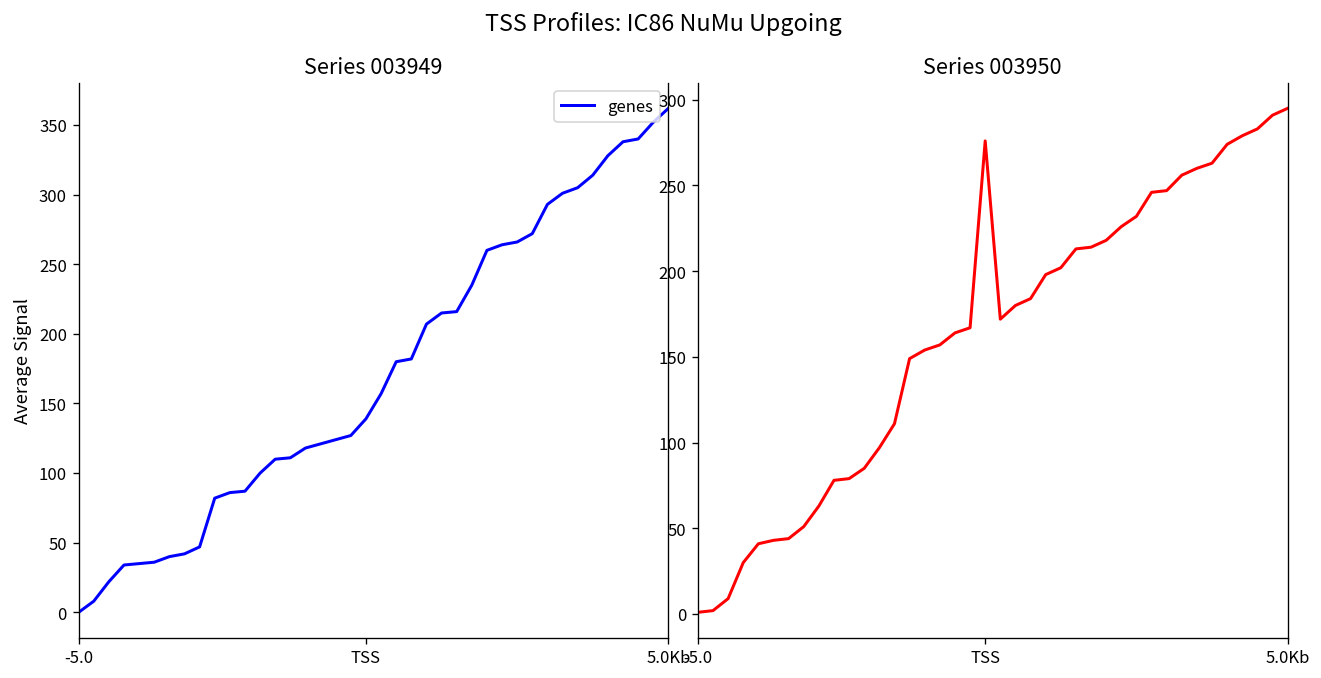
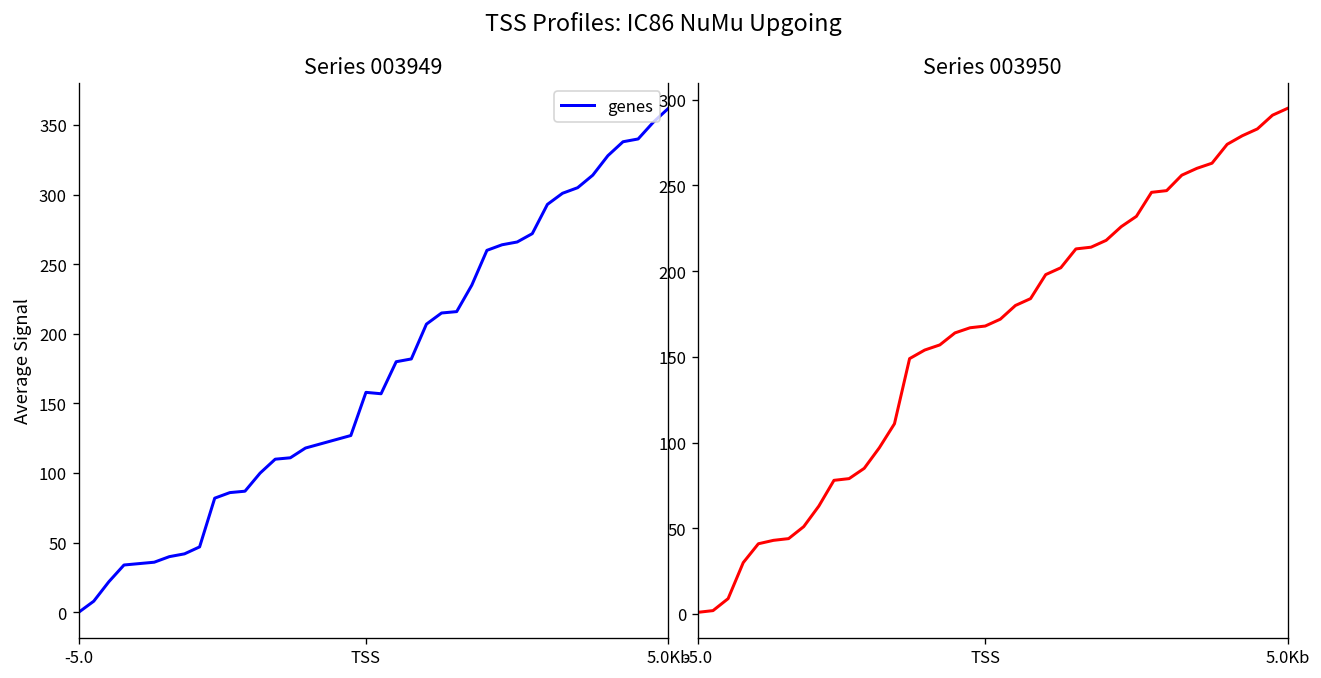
  {
    "Series 003949": {
      "-5.0": 0,
-     "TSS": 139,
+     "TSS": 158,
      "5.0Kb": 362
    },
    "Series 003950": {
      "-5.0": 1,
-     "TSS": 276,
+     "TSS": 168,
      "5.0Kb": 295
    }
  }
